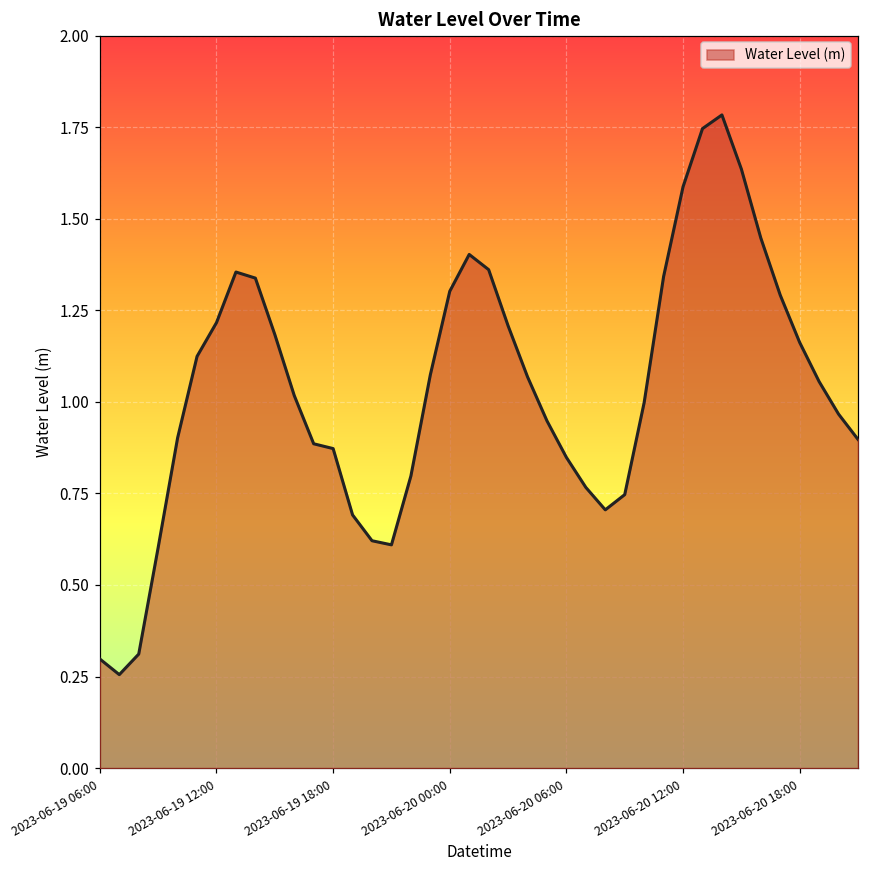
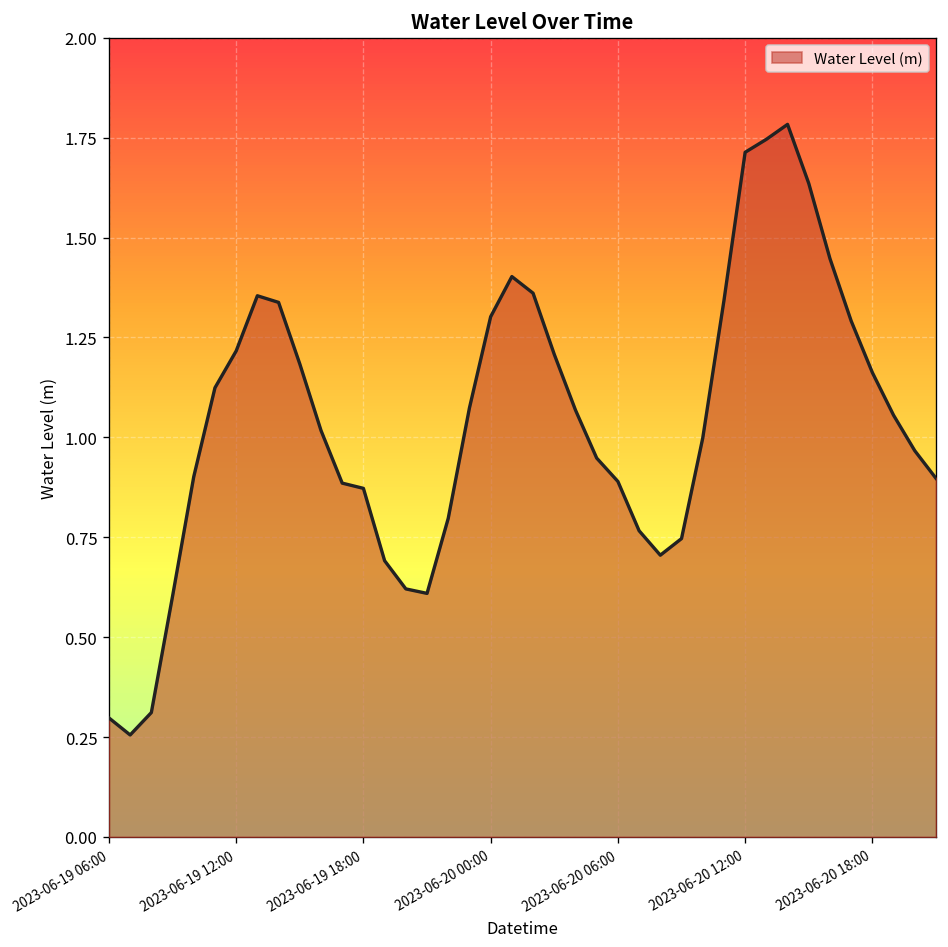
  {
    "2023-06-19 06:00": 0.30,
    "2023-06-19 12:00": 1.22,
    "2023-06-19 18:00": 0.87,
    "2023-06-20 00:00": 1.30,
-   "2023-06-20 06:00": 0.85,
-   "2023-06-20 12:00": 1.59,
+   "2023-06-20 06:00": 0.89,
+   "2023-06-20 12:00": 1.71,
    "2023-06-20 18:00": 1.16
  }
